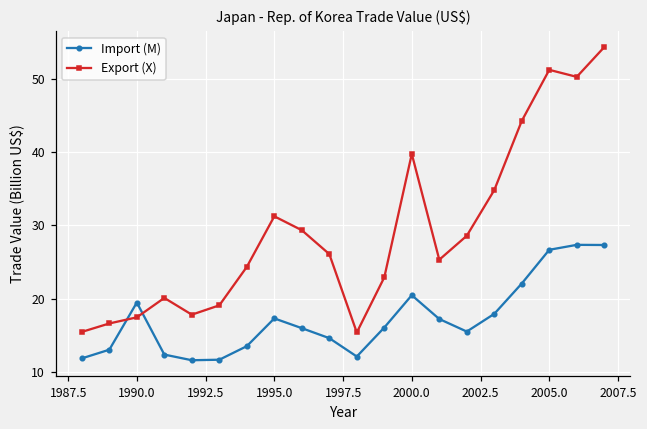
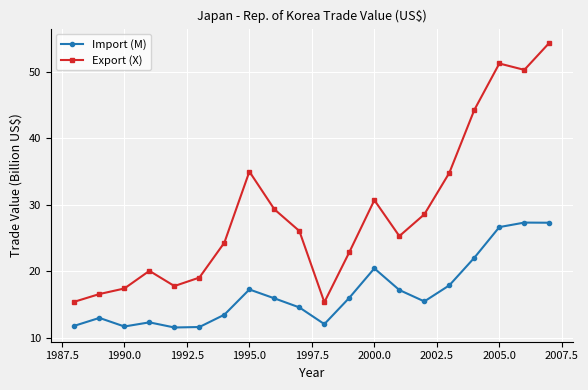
  {
    "Import (M)": {
-     "1990.0": 19,
+     "1990.0": 12,
      "1995.0": 17,
      "2000.0": 20,
      "2005.0": 27
    },
    "Export (X)": {
      "1990.0": 17,
-     "1995.0": 31,
-     "2000.0": 40,
+     "1995.0": 35,
+     "2000.0": 31,
      "2005.0": 51
    }
  }
